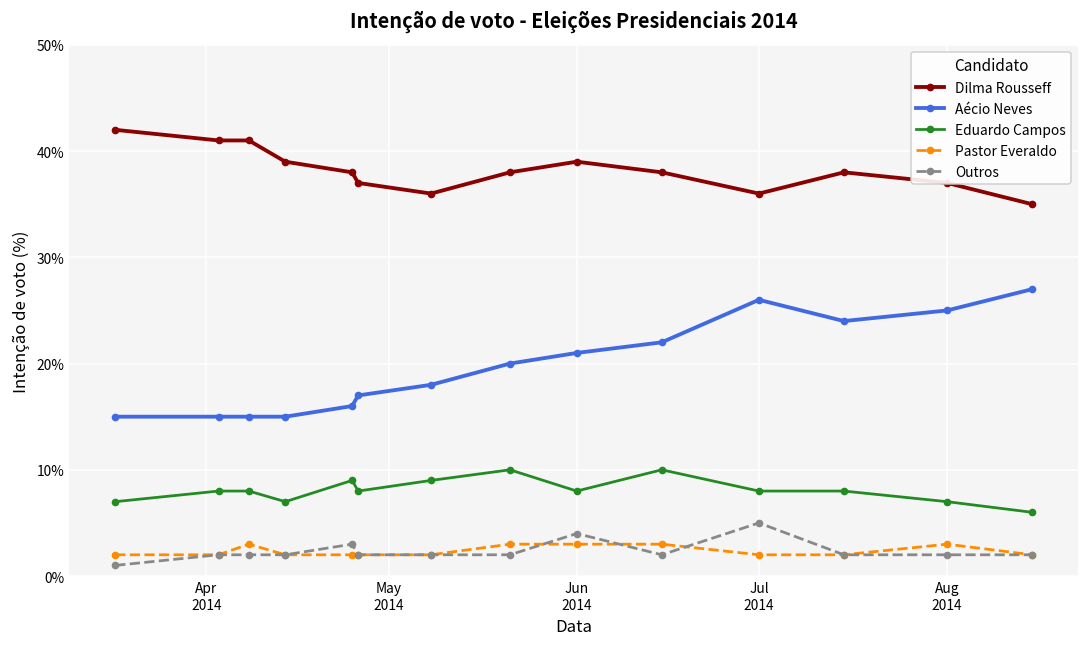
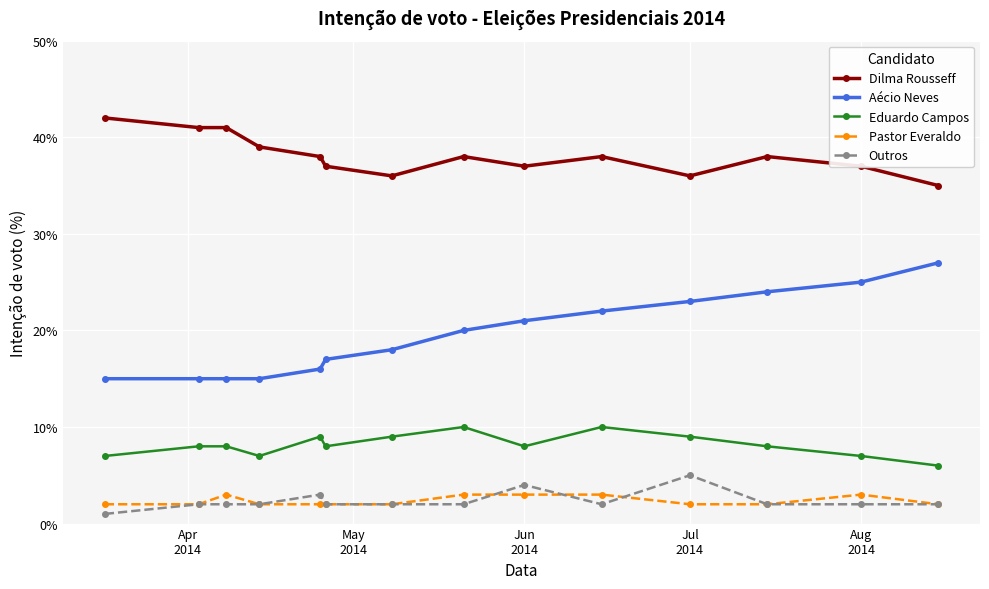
  {
    "Dilma Rousseff": {
-     "Jun 2014": "39%",
+     "Jun 2014": "37%",
      "Jul 2014": "36%"
    },
    "Aécio Neves": {
      "Jun 2014": "21%",
-     "Jul 2014": "26%",
+     "Jul 2014": "23%",
      "Aug 2014": "25%"
    },
    "Eduardo Campos": {
      "Jun 2014": "8%",
-     "Jul 2014": "8%",
+     "Jul 2014": "9%",
      "Aug 2014": "7%"
    },
    "Pastor Everaldo": {
      "Jun 2014": "3%",
      "Jul 2014": "2%",
      "Aug 2014": "3%"
    },
    "Outros": {
      "Jun 2014": "4%",
      "Jul 2014": "5%",
      "Aug 2014": "2%"
    }
  }
